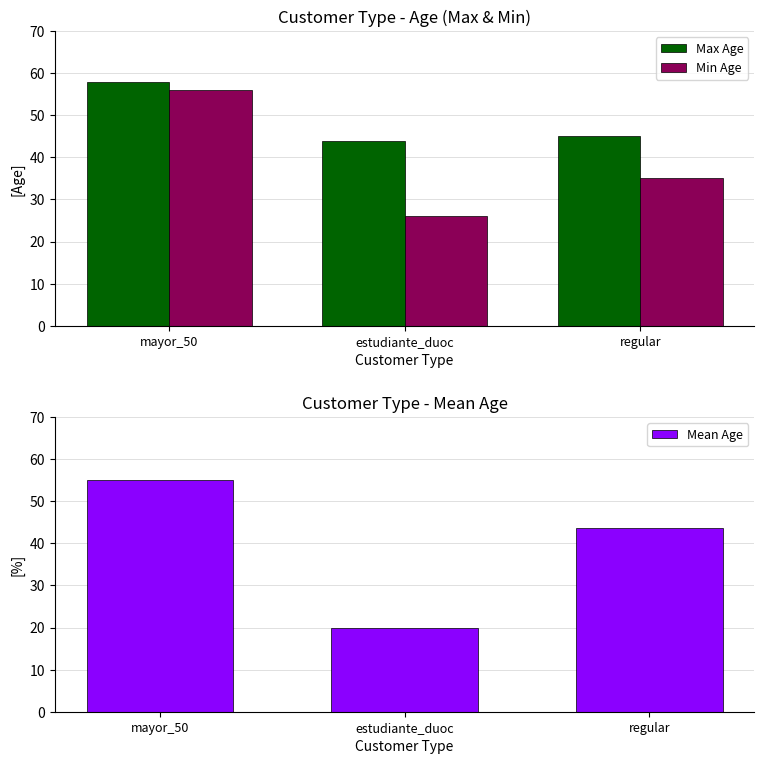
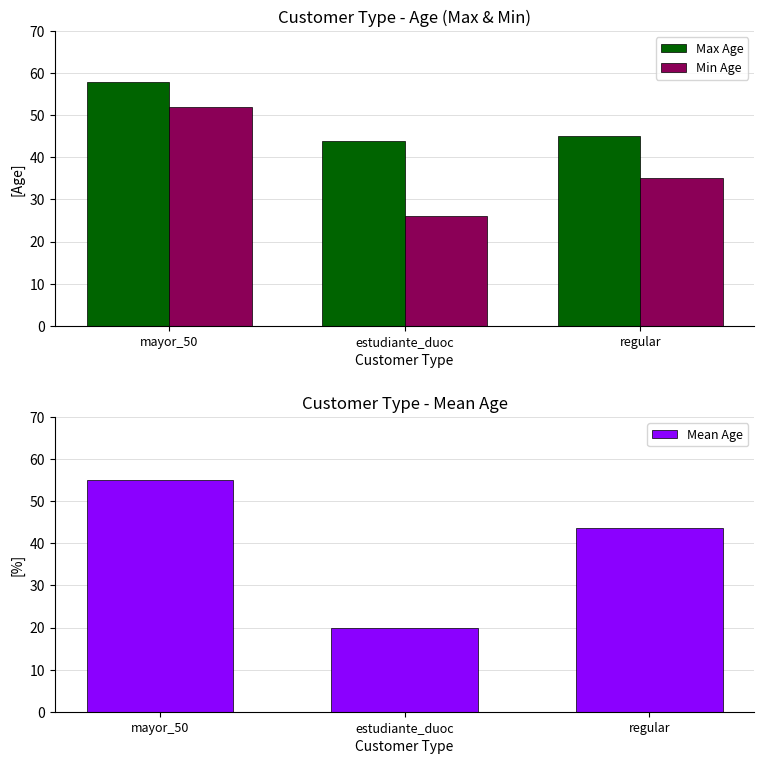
  {
    "Customer Type - Age (Max & Min)": {
      "Max Age": {
        "mayor_50": 58,
        "estudiante_duoc": 44,
        "regular": 45
      },
      "Min Age": {
-       "mayor_50": 56,
+       "mayor_50": 52,
        "estudiante_duoc": 26,
        "regular": 35
      }
    },
    "Customer Type - Mean Age": {
      "mayor_50": 55,
      "estudiante_duoc": 20,
      "regular": 44
    }
  }
